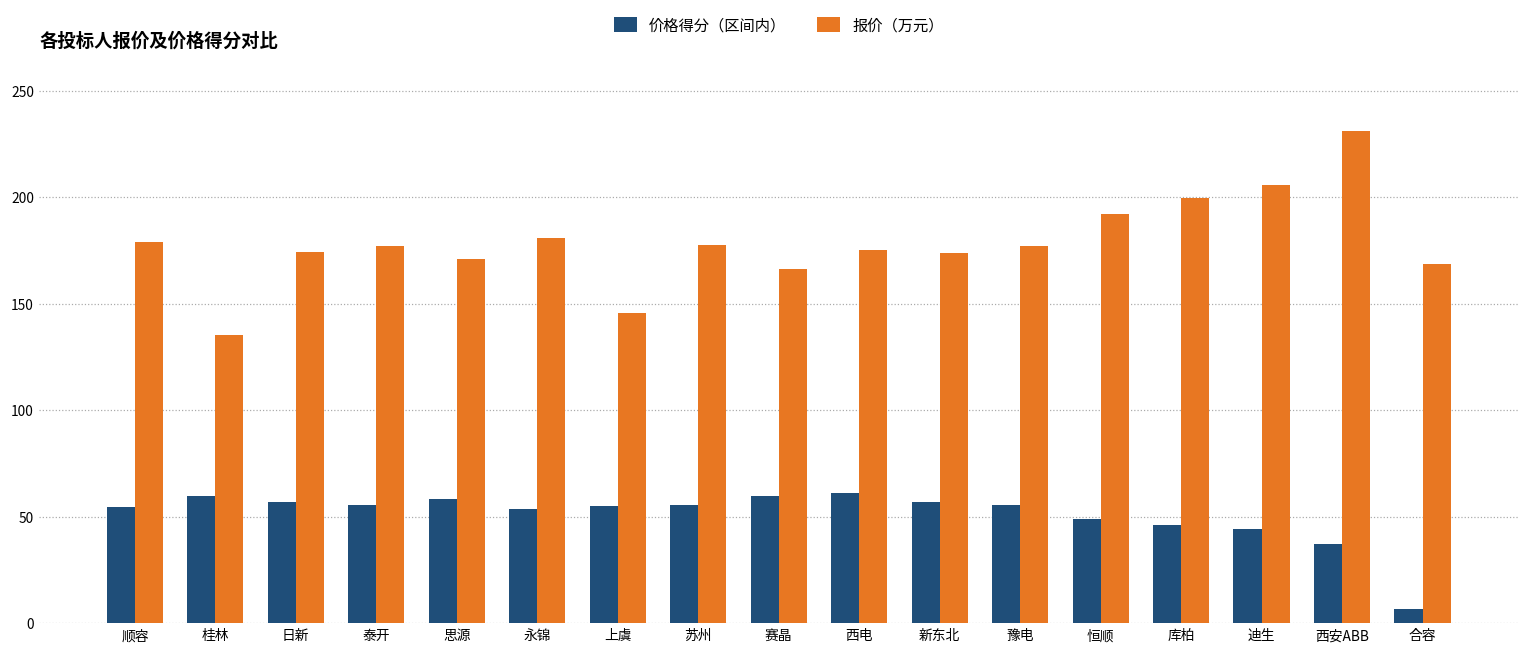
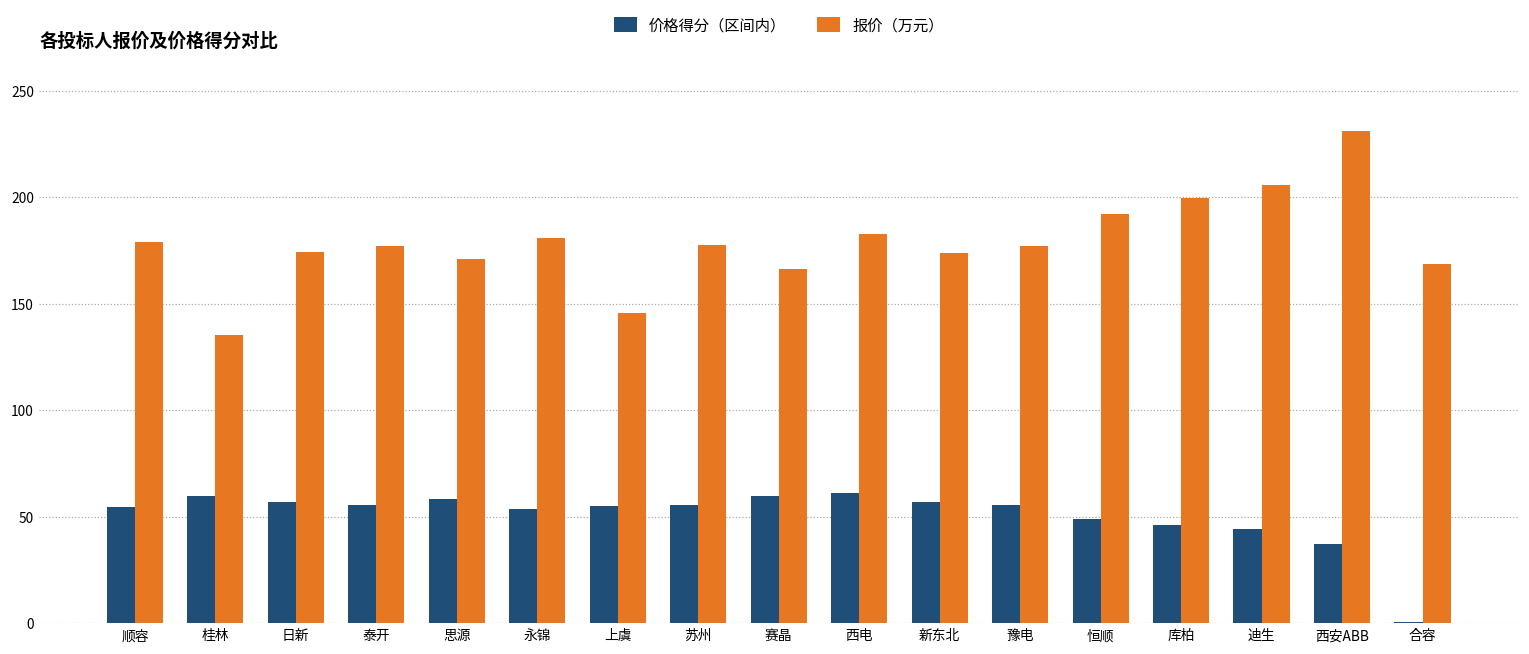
  {
    "价格得分（区间内）": {
      "顺容": 55,
      "桂林": 60,
      "日新": 57,
      "泰开": 55,
      "思源": 58,
      "永锦": 54,
      "上虞": 55,
      "苏州": 55,
      "赛晶": 60,
      "西电": 61,
      "新东北": 57,
      "豫电": 55,
      "恒顺": 49,
      "库柏": 46,
      "迪生": 44,
      "西安ABB": 37,
-     "合容": 7
+     "合容": 1
    },
    "报价（万元）": {
      "顺容": 179,
      "桂林": 135,
      "日新": 174,
      "泰开": 177,
      "思源": 171,
      "永锦": 181,
      "上虞": 146,
      "苏州": 178,
      "赛晶": 166,
-     "西电": 175,
+     "西电": 183,
      "新东北": 174,
      "豫电": 177,
      "恒顺": 192,
      "库柏": 200,
      "迪生": 206,
      "西安ABB": 231,
      "合容": 169
    }
  }
